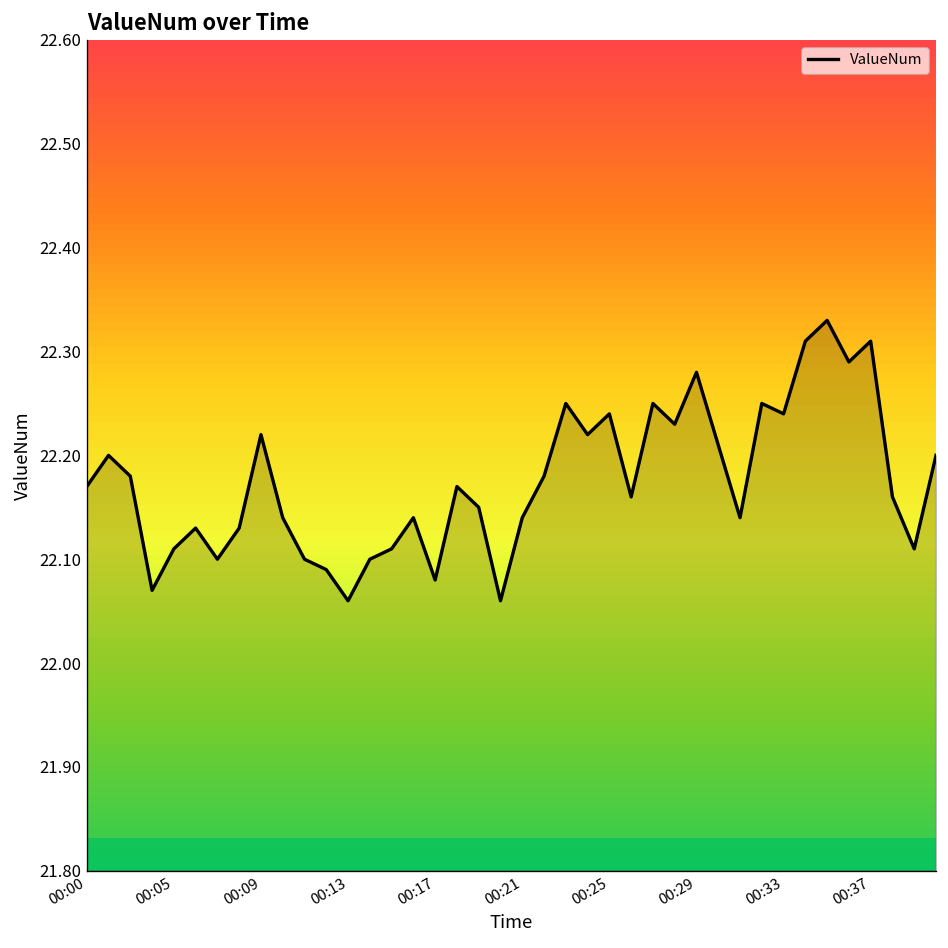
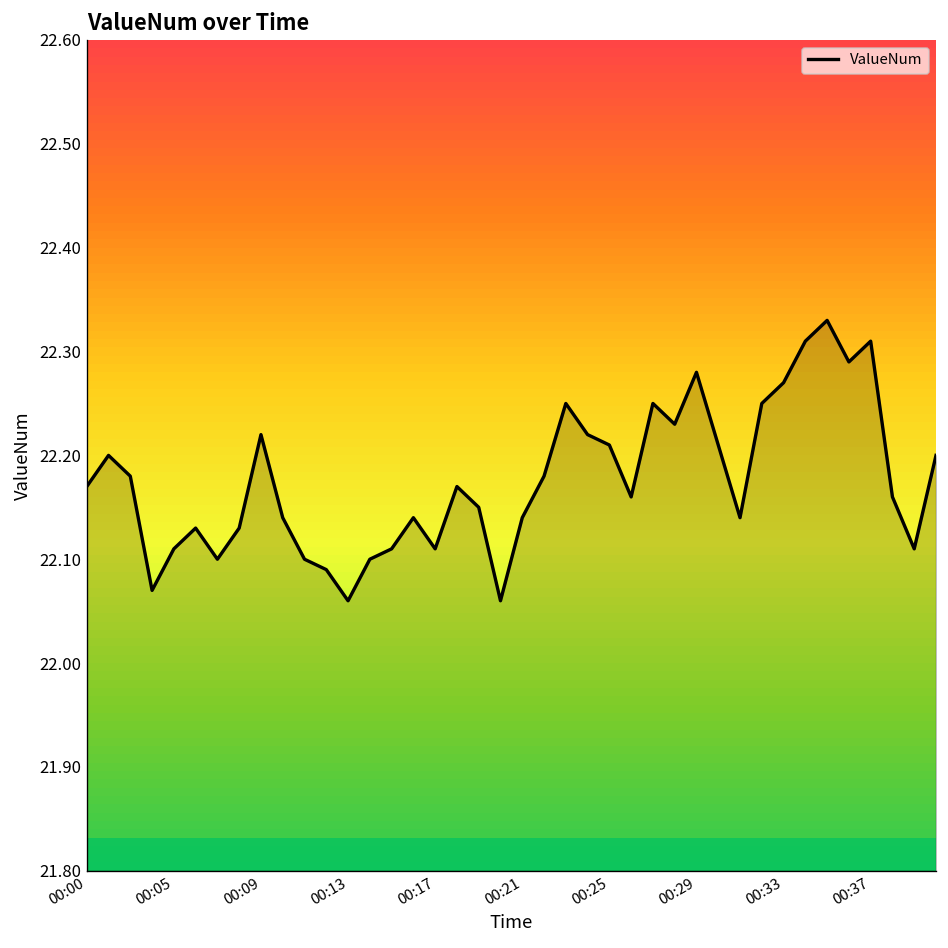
  {
    "00:00": 22.17,
    "00:05": 22.11,
    "00:09": 22.22,
    "00:13": 22.06,
-   "00:17": 22.08,
+   "00:17": 22.11,
    "00:21": 22.14,
-   "00:25": 22.24,
+   "00:25": 22.21,
    "00:29": 22.28,
-   "00:33": 22.24,
+   "00:33": 22.27,
    "00:37": 22.31
  }
